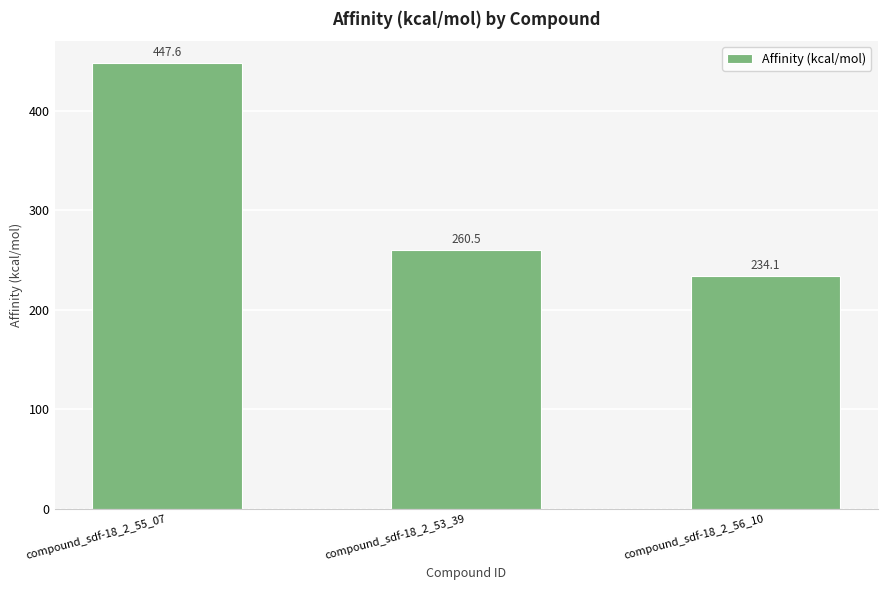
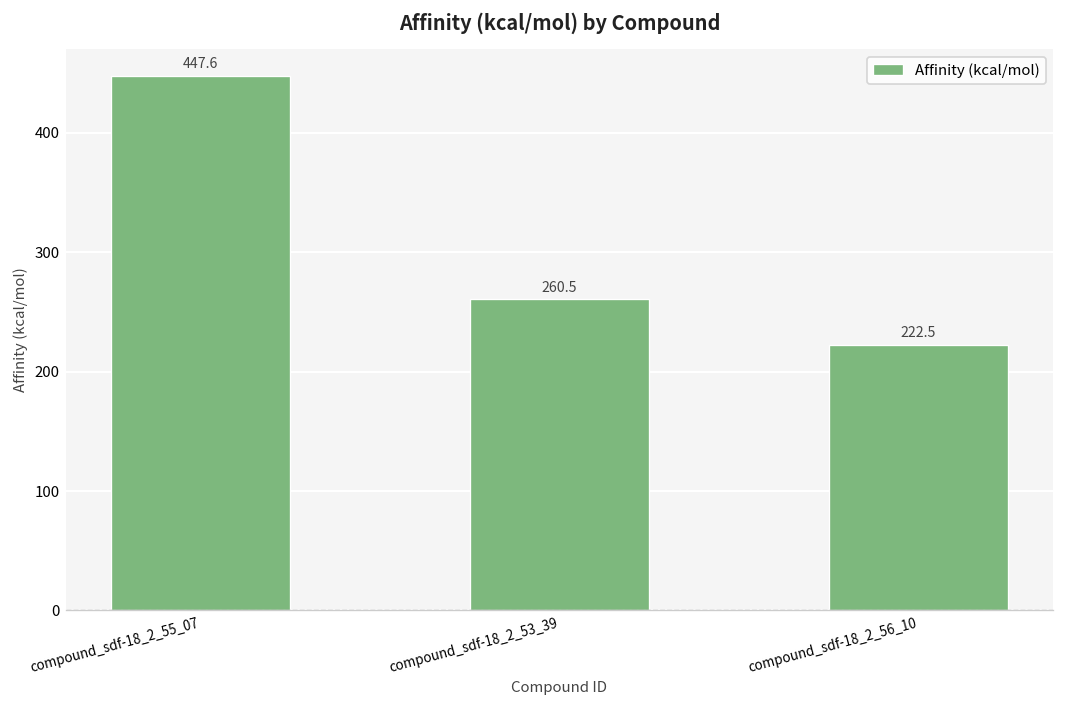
  {
    "compound_sdf-18_2_55_07": 447.6,
    "compound_sdf-18_2_53_39": 260.5,
-   "compound_sdf-18_2_56_10": 234.1
+   "compound_sdf-18_2_56_10": 222.5
  }
